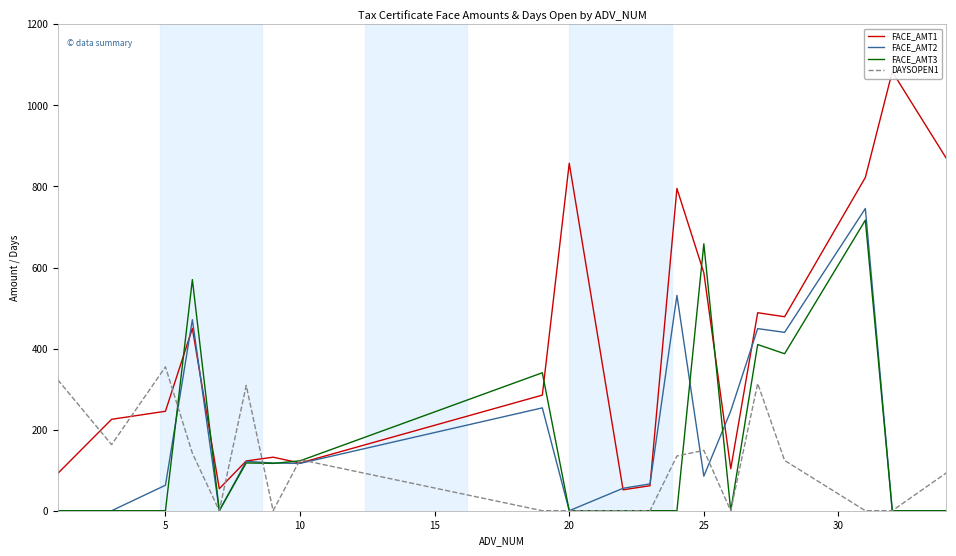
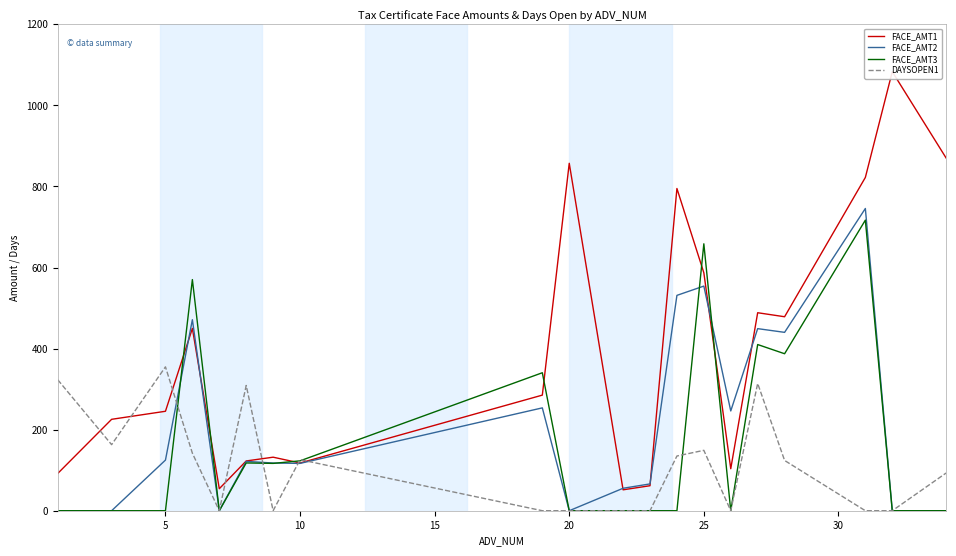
  {
    "FACE_AMT1": {
      "5": 250,
      "20": 860,
      "25": 590
    },
    "FACE_AMT2": {
-     "5": 60,
-     "25": 90
+     "5": 120,
+     "25": 550
    },
    "FACE_AMT3": {
      "5": 0,
      "25": 660
    },
    "DAYSOPEN1": {
      "5": 360,
      "25": 150
    }
  }
